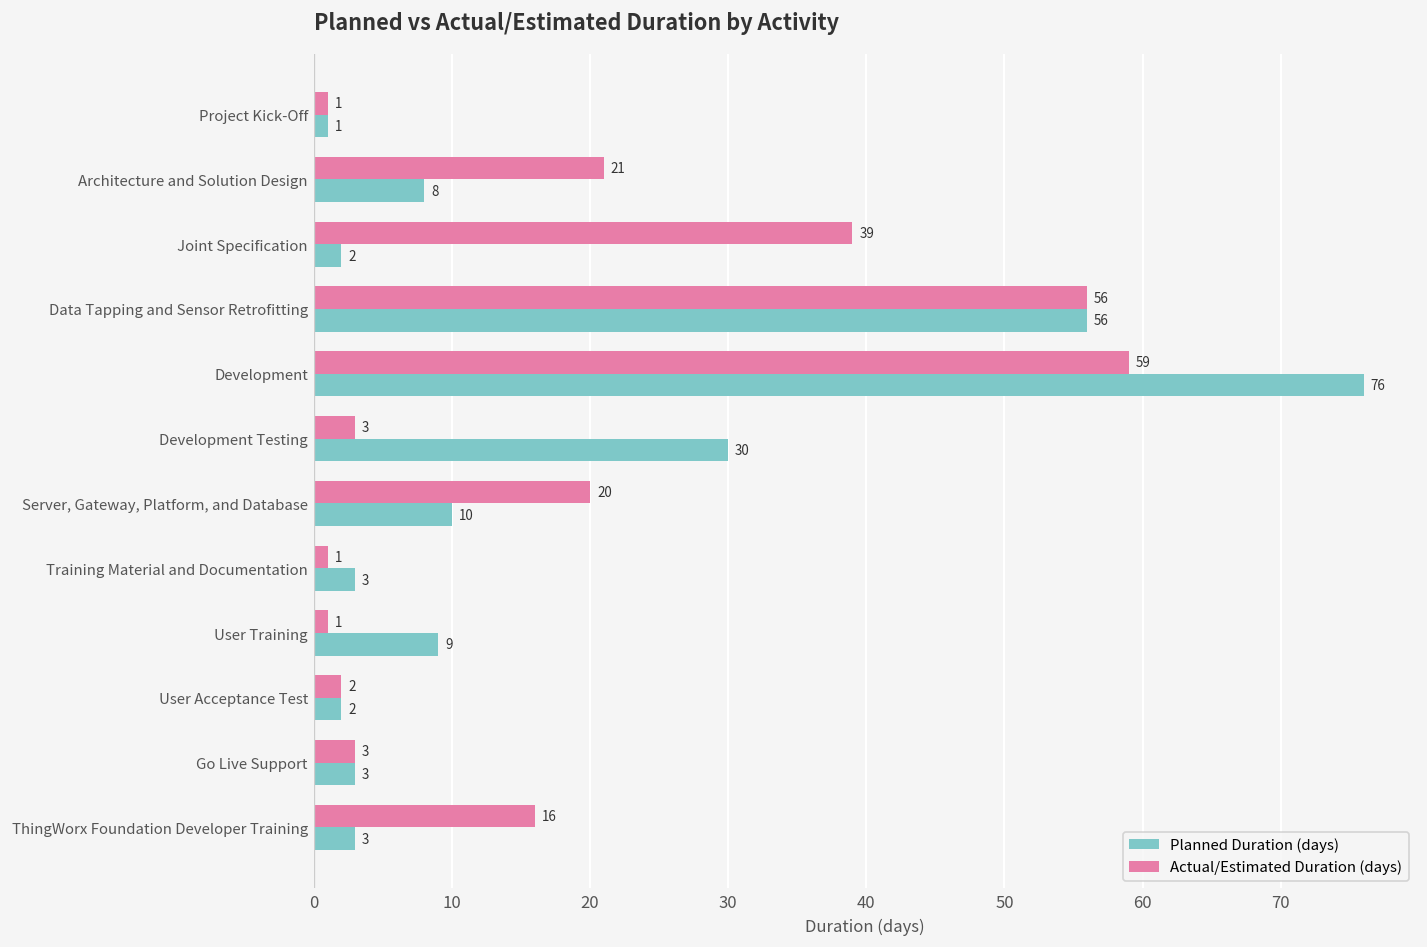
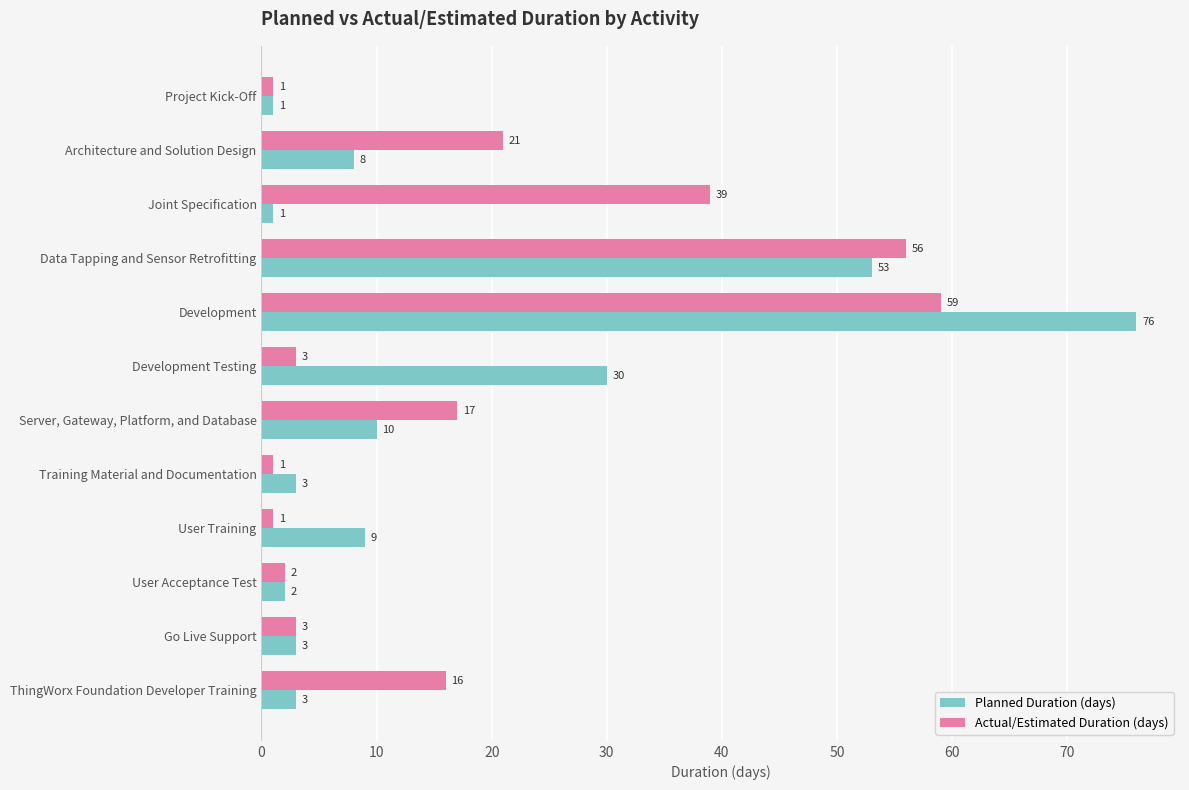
  {
    "Planned Duration (days)": {
      "Project Kick-Off": 1,
      "Architecture and Solution Design": 8,
-     "Joint Specification": 2,
-     "Data Tapping and Sensor Retrofitting": 56,
+     "Joint Specification": 1,
+     "Data Tapping and Sensor Retrofitting": 53,
      "Development": 76,
      "Development Testing": 30,
      "Server, Gateway, Platform, and Database": 10,
      "Training Material and Documentation": 3,
      "User Training": 9,
      "User Acceptance Test": 2,
      "Go Live Support": 3,
      "ThingWorx Foundation Developer Training": 3
    },
    "Actual/Estimated Duration (days)": {
      "Project Kick-Off": 1,
      "Architecture and Solution Design": 21,
      "Joint Specification": 39,
      "Data Tapping and Sensor Retrofitting": 56,
      "Development": 59,
      "Development Testing": 3,
-     "Server, Gateway, Platform, and Database": 20,
+     "Server, Gateway, Platform, and Database": 17,
      "Training Material and Documentation": 1,
      "User Training": 1,
      "User Acceptance Test": 2,
      "Go Live Support": 3,
      "ThingWorx Foundation Developer Training": 16
    }
  }
